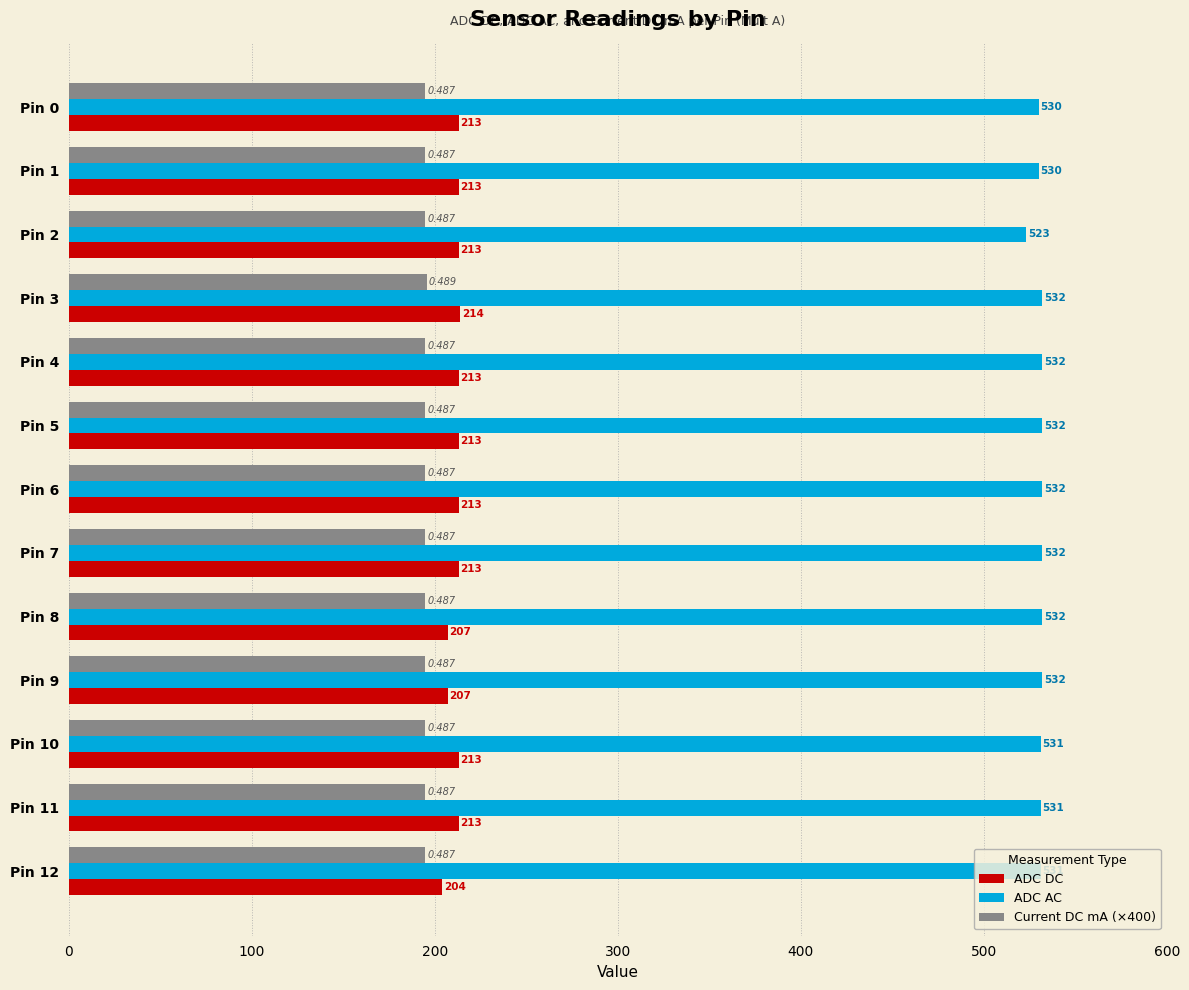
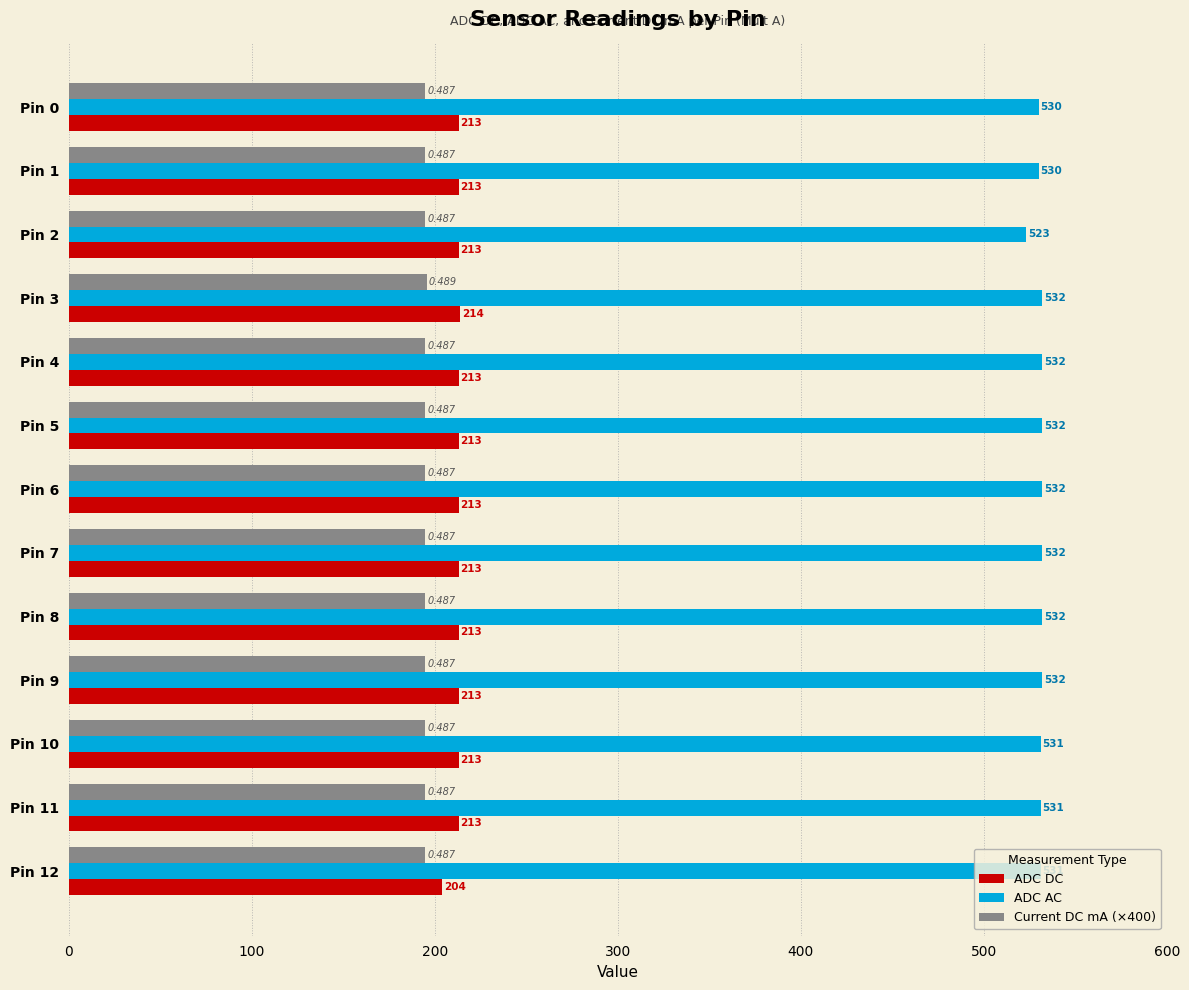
  {
    "ADC DC": {
      "Pin 0": 213,
      "Pin 1": 213,
      "Pin 2": 213,
      "Pin 3": 214,
      "Pin 4": 213,
      "Pin 5": 213,
      "Pin 6": 213,
      "Pin 7": 213,
-     "Pin 8": 207,
-     "Pin 9": 207,
+     "Pin 8": 213,
+     "Pin 9": 213,
      "Pin 10": 213,
      "Pin 11": 213,
      "Pin 12": 204
    },
    "ADC AC": {
      "Pin 0": 530,
      "Pin 1": 530,
      "Pin 2": 523,
      "Pin 3": 532,
      "Pin 4": 532,
      "Pin 5": 532,
      "Pin 6": 532,
      "Pin 7": 532,
      "Pin 8": 532,
      "Pin 9": 532,
      "Pin 10": 531,
      "Pin 11": 531
    }
  }
